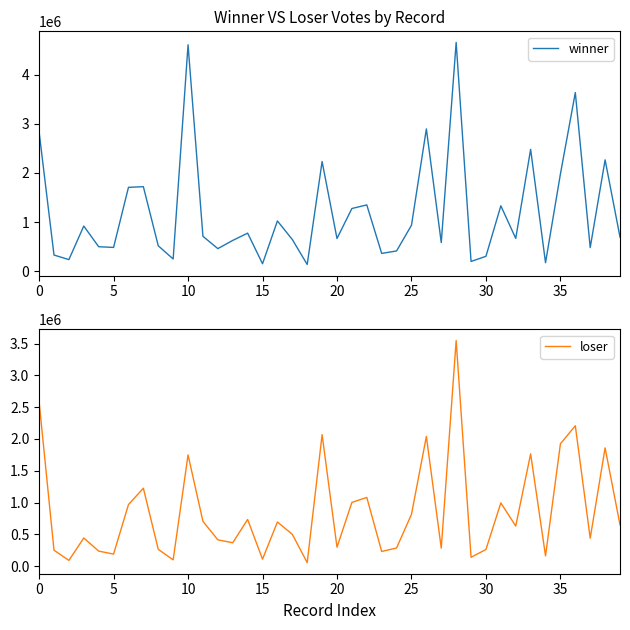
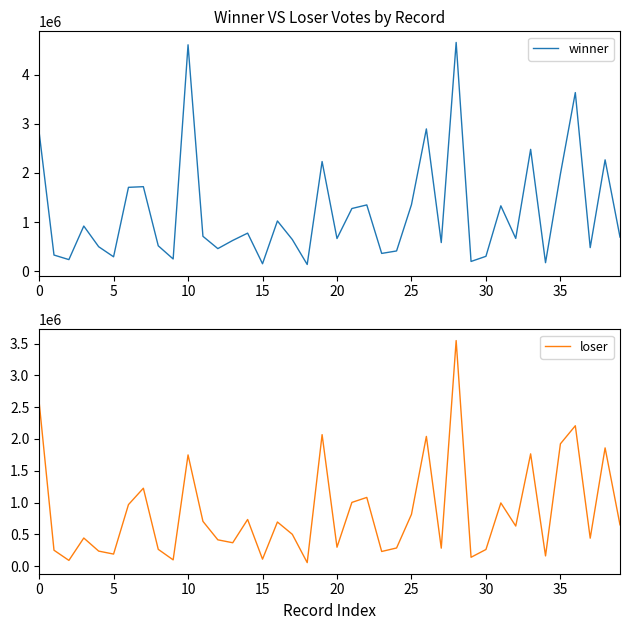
  {
    "Winner VS Loser Votes by Record": {
      "0": 2800000,
-     "5": 500000,
+     "5": 300000,
      "10": 4600000,
      "15": 200000,
      "20": 700000,
-     "25": 900000,
+     "25": 1400000,
      "30": 300000,
      "35": 2000000
    }
  }
